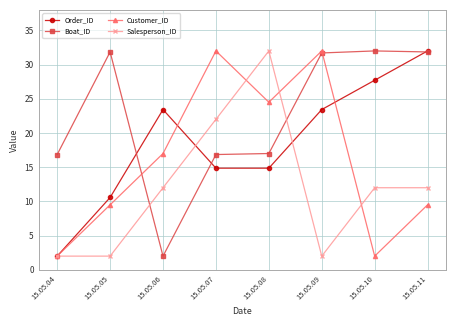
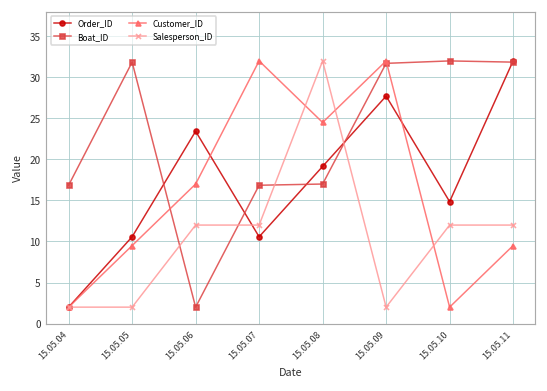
  {
    "Order_ID": {
      "15.05.05": 11,
      "15.05.06": 23,
-     "15.05.07": 15,
-     "15.05.08": 15,
-     "15.05.09": 23,
-     "15.05.10": 28
+     "15.05.07": 11,
+     "15.05.08": 19,
+     "15.05.09": 28,
+     "15.05.10": 15
    },
    "Salesperson_ID": {
      "15.05.05": 2,
      "15.05.06": 12,
-     "15.05.07": 22,
+     "15.05.07": 12,
      "15.05.08": 32,
      "15.05.09": 2,
      "15.05.10": 12,
      "15.05.11": 12
    }
  }
